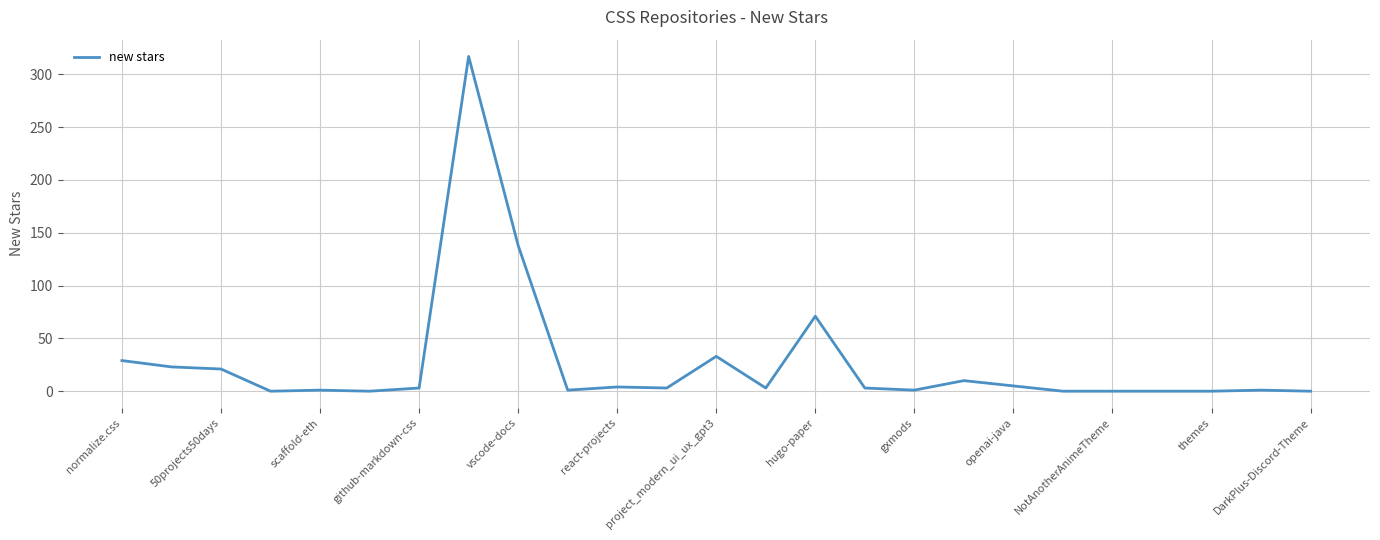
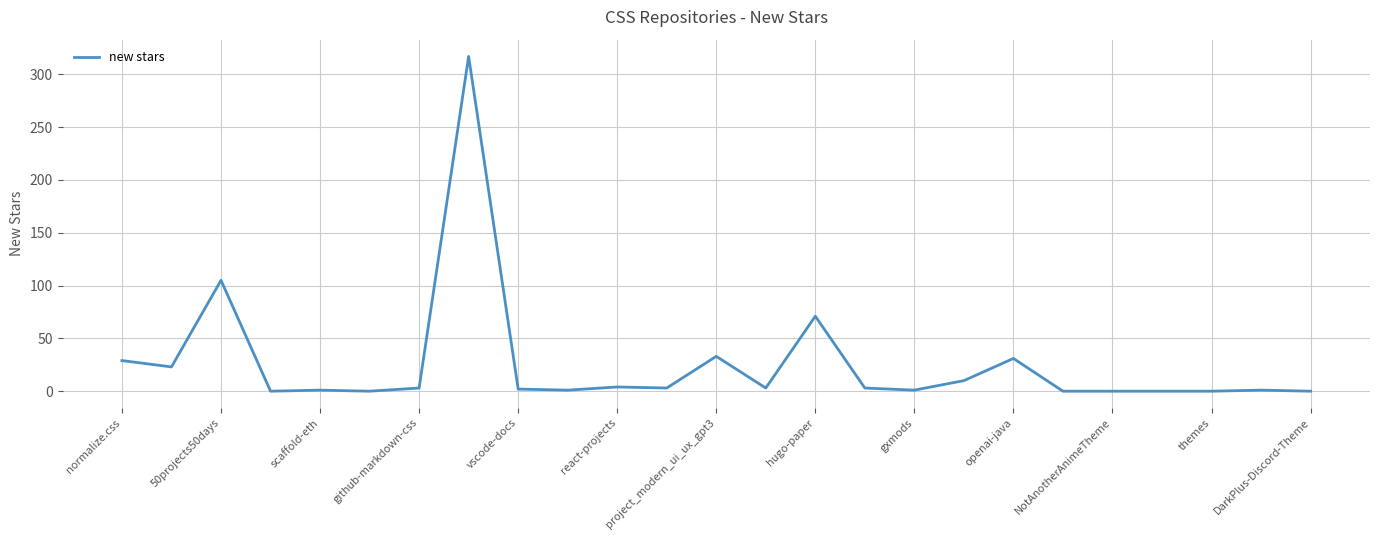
  {
    "normalize.css": 29,
-   "50projects50days": 21,
+   "50projects50days": 105,
    "scaffold-eth": 1,
    "github-markdown-css": 3,
-   "vscode-docs": 138,
+   "vscode-docs": 2,
    "react-projects": 4,
    "project_modern_ui_ux_gpt3": 33,
    "hugo-paper": 71,
    "gxmods": 1,
-   "openai-java": 5,
+   "openai-java": 31,
    "NotAnotherAnimeTheme": 0,
    "themes": 0,
    "DarkPlus-Discord-Theme": 0
  }
